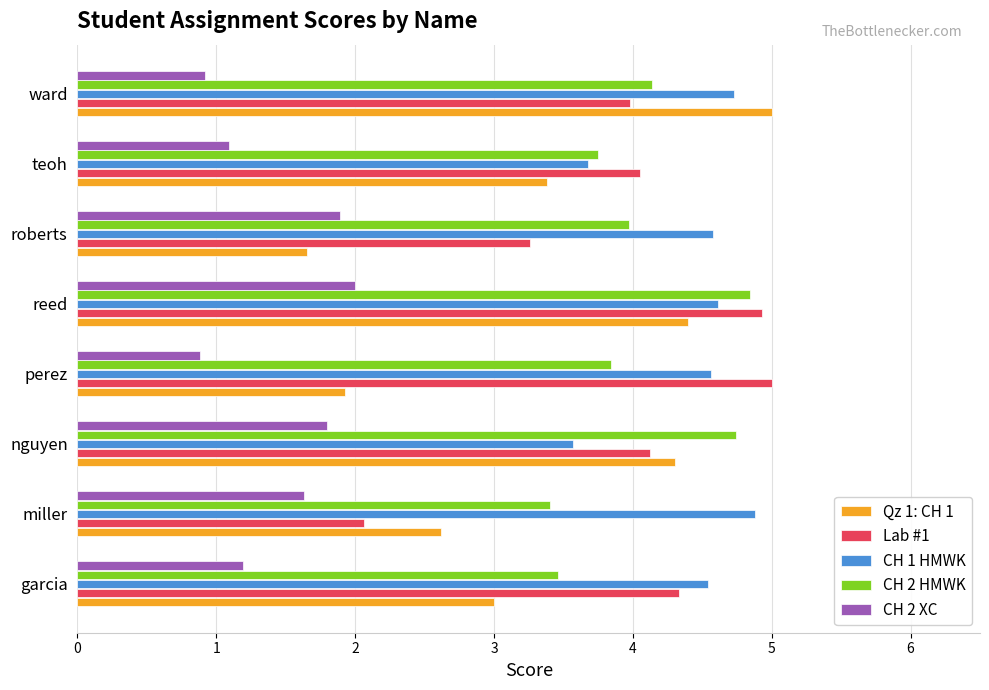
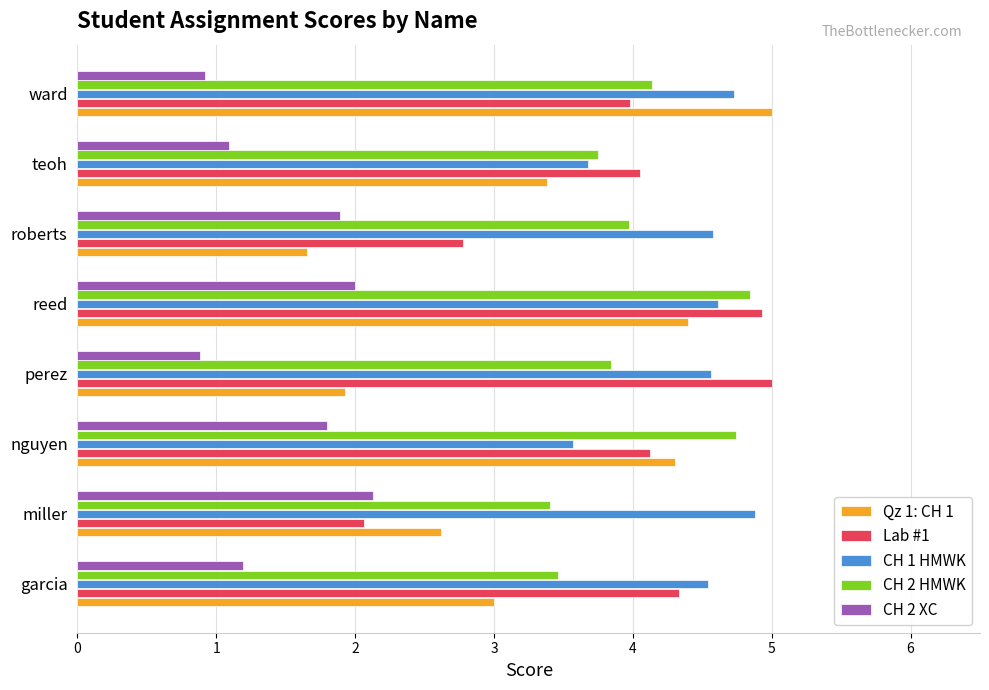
  {
    "Qz 1: CH 1": {
      "ward": 5.00,
      "teoh": 3.38,
      "roberts": 1.65,
      "reed": 4.40,
      "perez": 1.93,
      "nguyen": 4.30,
      "miller": 2.62,
      "garcia": 3.00
    },
    "Lab #1": {
      "ward": 3.98,
      "teoh": 4.05,
-     "roberts": 3.26,
+     "roberts": 2.78,
      "reed": 4.93,
      "perez": 5.00,
      "nguyen": 4.12,
      "miller": 2.06,
      "garcia": 4.33
    },
    "CH 1 HMWK": {
      "ward": 4.73,
      "teoh": 3.68,
      "roberts": 4.58,
      "reed": 4.61,
      "perez": 4.56,
      "nguyen": 3.57,
      "miller": 4.88,
      "garcia": 4.54
    },
    "CH 2 HMWK": {
      "ward": 4.14,
      "teoh": 3.75,
      "roberts": 3.97,
      "reed": 4.84,
      "perez": 3.84,
      "nguyen": 4.74,
      "miller": 3.40,
      "garcia": 3.46
    },
    "CH 2 XC": {
      "ward": 0.92,
      "teoh": 1.09,
      "roberts": 1.89,
      "reed": 2.00,
      "perez": 0.88,
      "nguyen": 1.80,
-     "miller": 1.63,
+     "miller": 2.13,
      "garcia": 1.19
    }
  }
